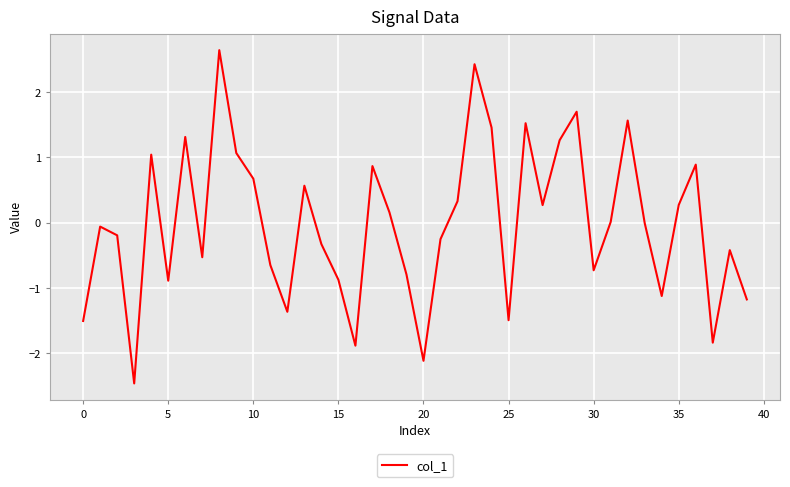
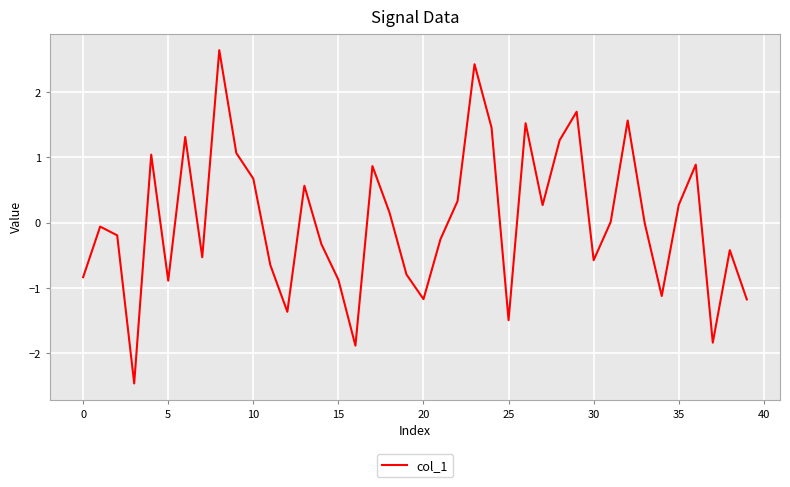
  {
-   "0": -1.5,
+   "0": -0.8,
    "5": -0.9,
    "10": 0.7,
    "15": -0.9,
-   "20": -2.1,
+   "20": -1.2,
    "25": -1.5,
-   "30": -0.7,
+   "30": -0.6,
    "35": 0.3
  }
